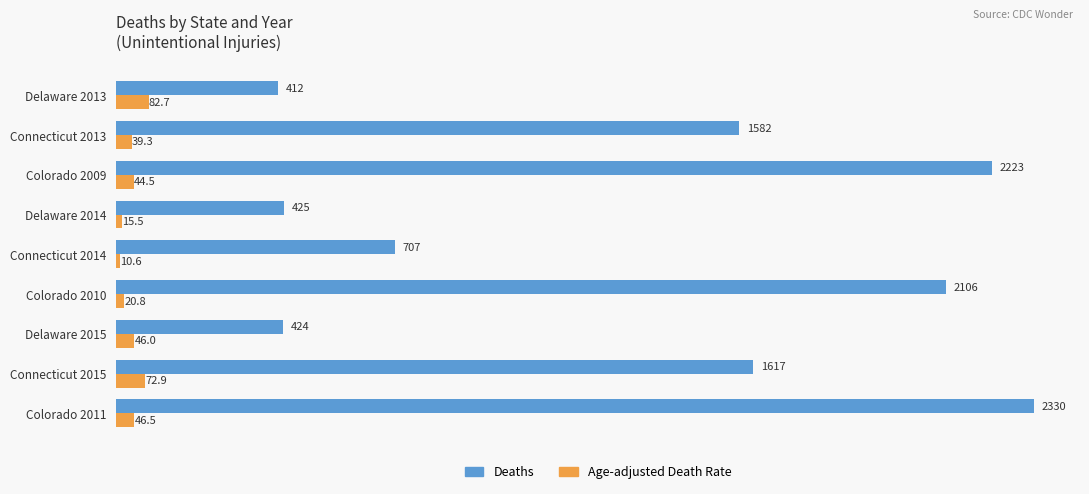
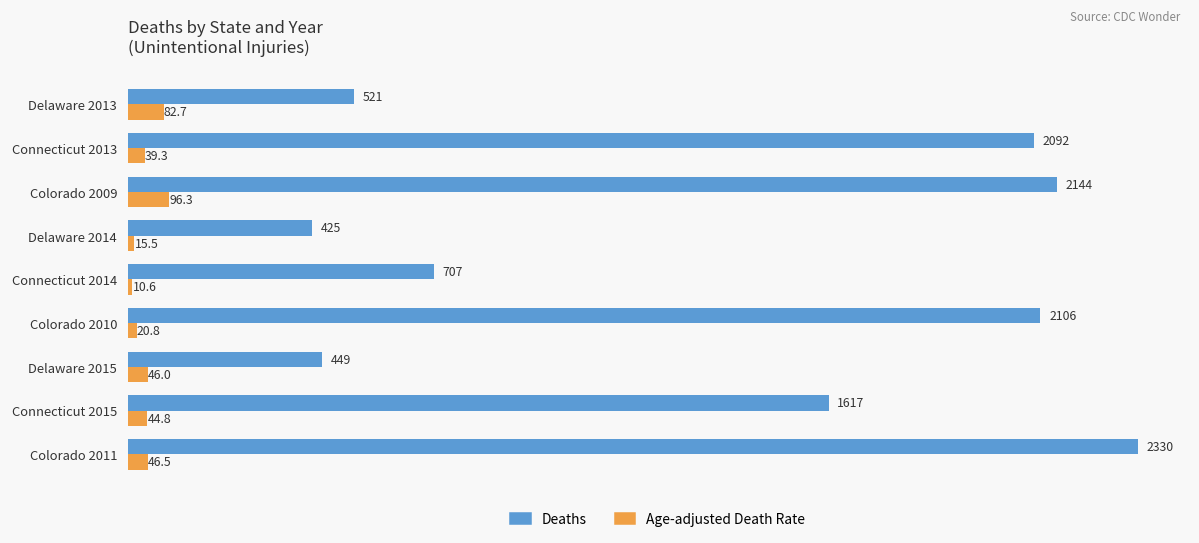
  {
    "Deaths": {
-     "Delaware 2013": 412,
-     "Connecticut 2013": 1582,
-     "Colorado 2009": 2223,
+     "Delaware 2013": 521,
+     "Connecticut 2013": 2092,
+     "Colorado 2009": 2144,
      "Delaware 2014": 425,
      "Connecticut 2014": 707,
      "Colorado 2010": 2106,
-     "Delaware 2015": 424,
+     "Delaware 2015": 449,
      "Connecticut 2015": 1617,
      "Colorado 2011": 2330
    },
    "Age-adjusted Death Rate": {
      "Delaware 2013": 82.7,
      "Connecticut 2013": 39.3,
-     "Colorado 2009": 44.5,
+     "Colorado 2009": 96.3,
      "Delaware 2014": 15.5,
      "Connecticut 2014": 10.6,
      "Colorado 2010": 20.8,
      "Delaware 2015": 46.0,
-     "Connecticut 2015": 72.9,
+     "Connecticut 2015": 44.8,
      "Colorado 2011": 46.5
    }
  }
